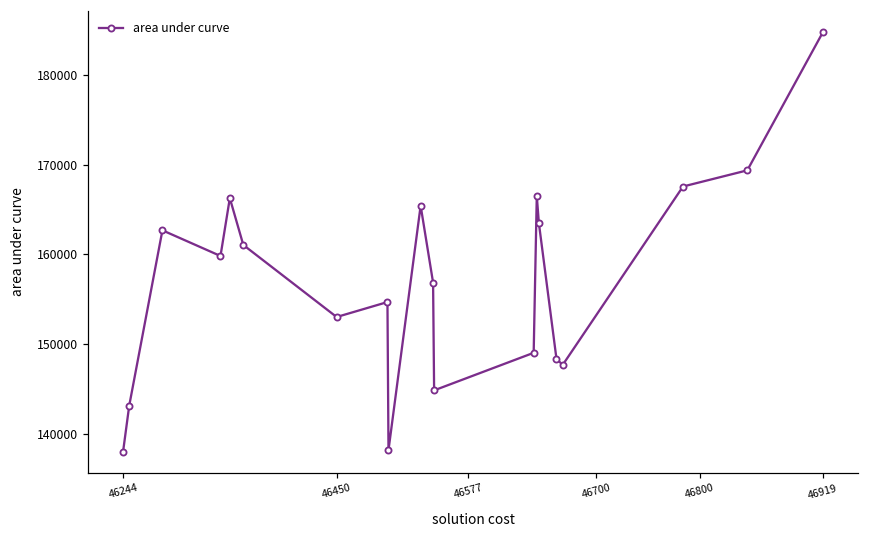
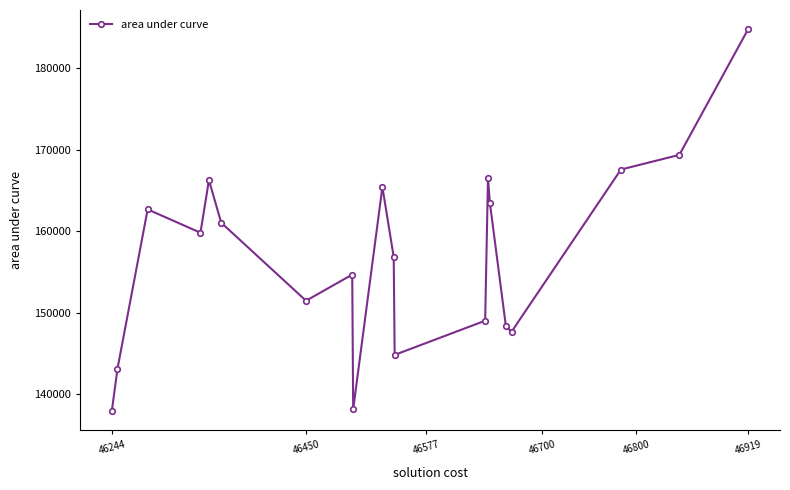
  {
    "46244": 138000,
-   "46450": 153000,
+   "46450": 151000,
    "46919": 185000
  }
